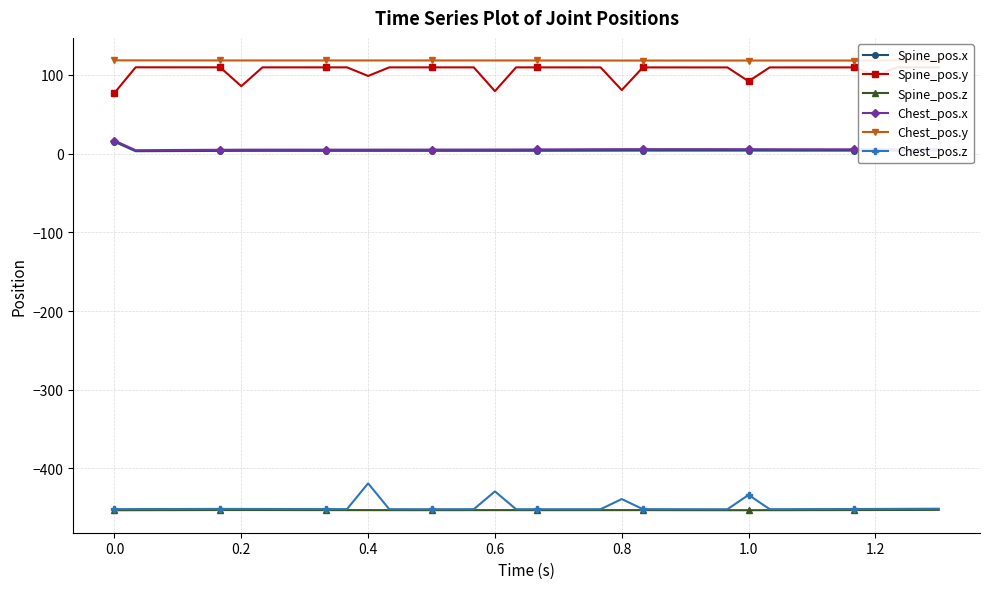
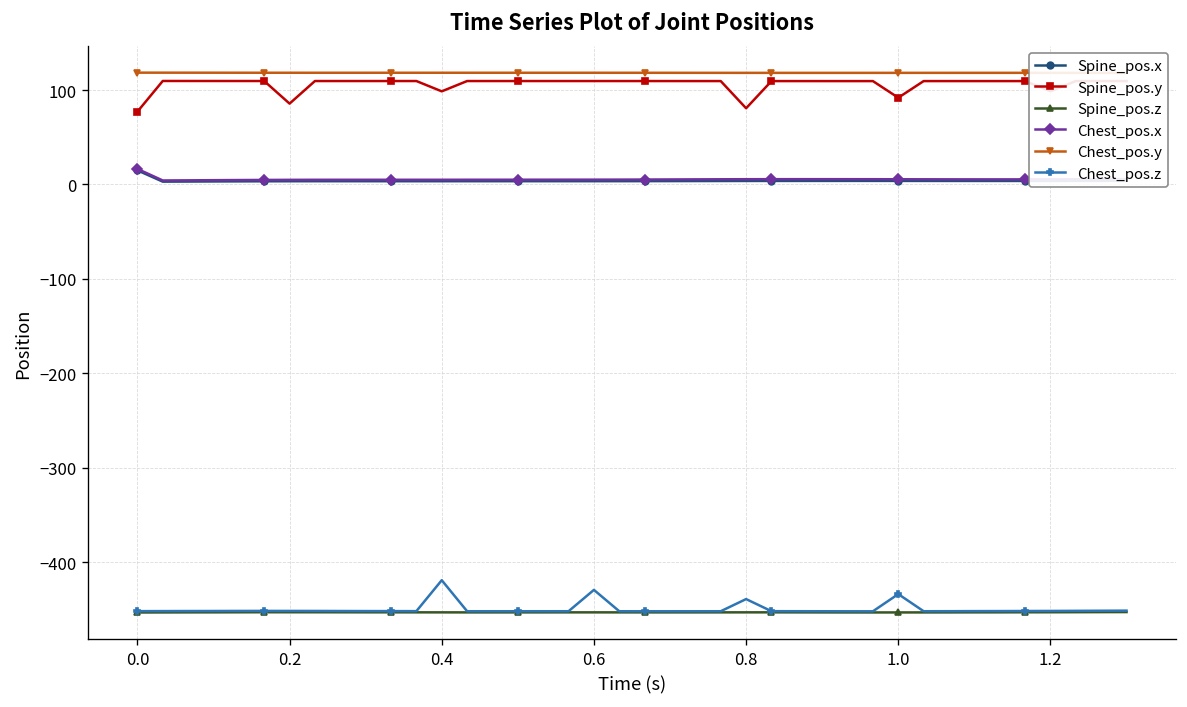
  {
    "Spine_pos.y": {
      "0.0": 80,
      "0.2": 90,
      "0.4": 100,
-     "0.6": 80,
+     "0.6": 110,
      "0.8": 80,
      "1.0": 90
    },
    "Spine_pos.z": {
      "0.4": -450,
      "0.6": -450,
      "0.8": -450,
      "1.0": -450
    },
    "Chest_pos.y": {
      "0.0": 120,
      "0.2": 120,
      "0.4": 120,
      "0.6": 120,
      "0.8": 120,
      "1.0": 120
    },
    "Chest_pos.z": {
      "0.4": -420,
      "0.6": -430,
      "0.8": -440,
      "1.0": -430
    }
  }
